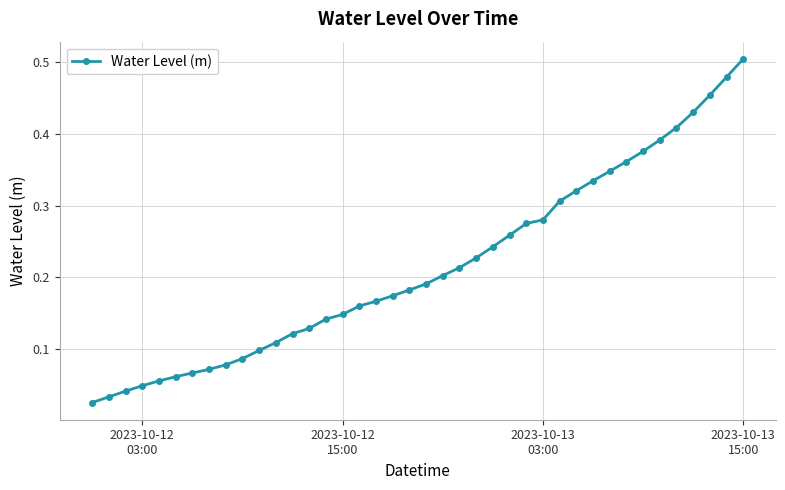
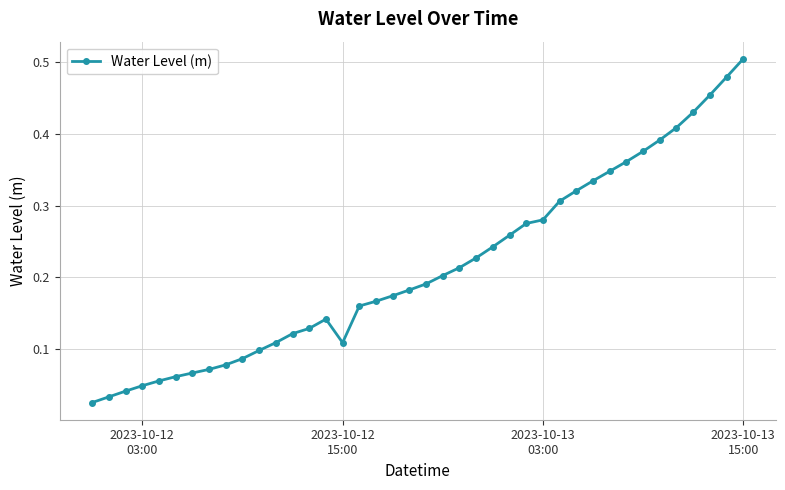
  {
    "2023-10-12 03:00": 0.05,
-   "2023-10-12 15:00": 0.15,
+   "2023-10-12 15:00": 0.11,
    "2023-10-13 03:00": 0.28,
    "2023-10-13 15:00": 0.50
  }
